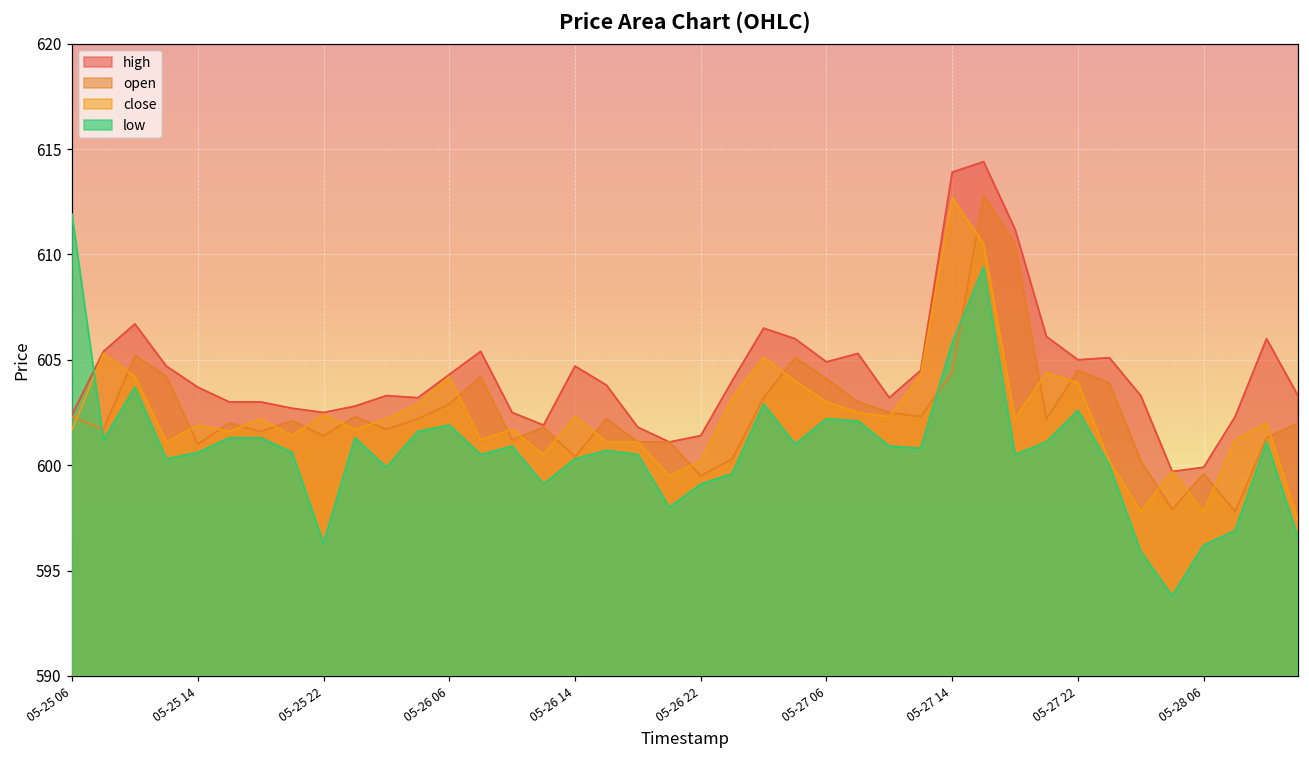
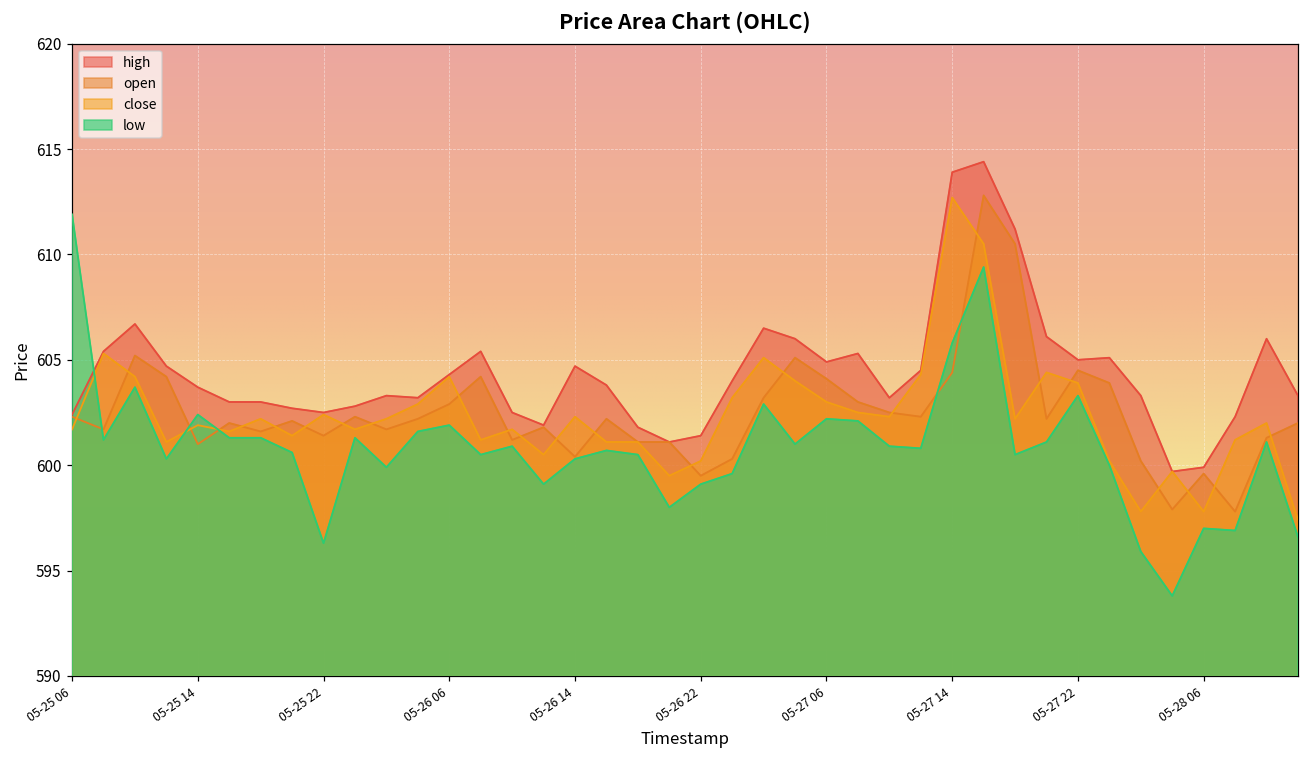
  {
    "low": {
      "05-25 06": 611.9,
-     "05-25 14": 600.6,
+     "05-25 14": 602.4,
      "05-25 22": 596.3,
      "05-26 06": 601.9,
      "05-26 22": 599.1,
      "05-27 06": 602.2,
      "05-27 14": 605.8,
-     "05-27 22": 602.6,
-     "05-28 06": 596.2
+     "05-27 22": 603.3,
+     "05-28 06": 597.0
    }
  }
